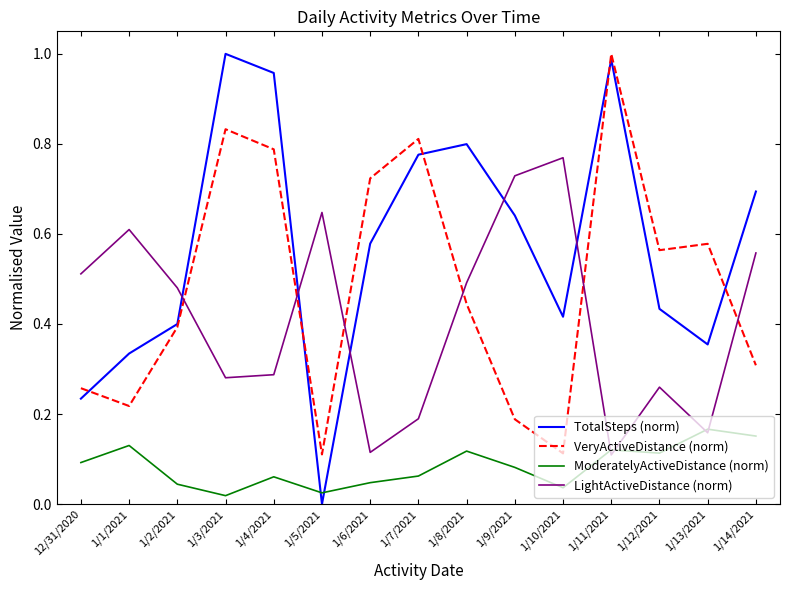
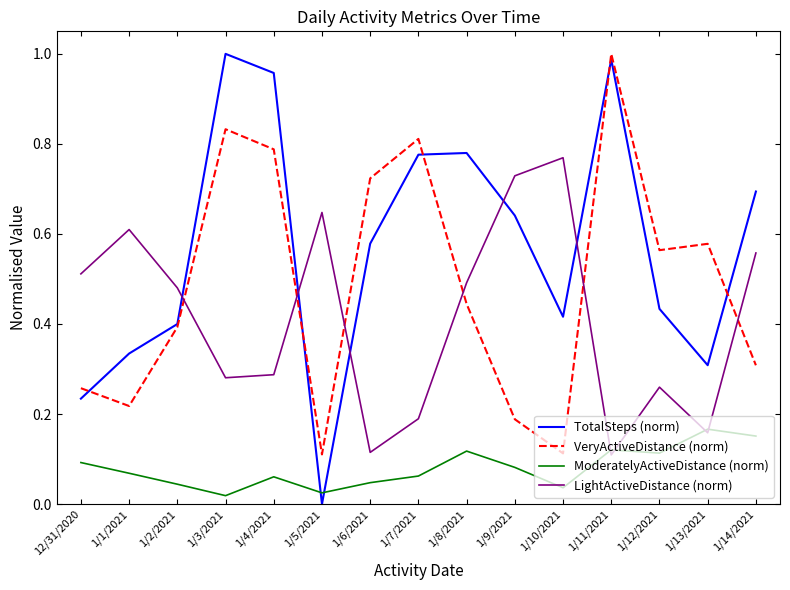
  {
    "TotalSteps (norm)": {
      "12/31/2020": 0.23,
      "1/1/2021": 0.33,
      "1/2/2021": 0.40,
      "1/3/2021": 1.00,
      "1/4/2021": 0.96,
      "1/5/2021": 0.00,
      "1/6/2021": 0.58,
      "1/7/2021": 0.78,
-     "1/8/2021": 0.80,
+     "1/8/2021": 0.78,
      "1/9/2021": 0.64,
      "1/10/2021": 0.42,
      "1/11/2021": 0.99,
      "1/12/2021": 0.43,
-     "1/13/2021": 0.35,
+     "1/13/2021": 0.31,
      "1/14/2021": 0.69
    },
    "VeryActiveDistance (norm)": {
      "12/31/2020": 0.26,
      "1/1/2021": 0.22,
      "1/2/2021": 0.39,
      "1/3/2021": 0.83,
      "1/4/2021": 0.79,
      "1/5/2021": 0.11,
      "1/6/2021": 0.72,
      "1/7/2021": 0.81,
      "1/8/2021": 0.44,
      "1/9/2021": 0.19,
      "1/11/2021": 1.00,
      "1/12/2021": 0.56,
      "1/13/2021": 0.58,
      "1/14/2021": 0.31
    },
    "ModeratelyActiveDistance (norm)": {
      "12/31/2020": 0.09,
-     "1/1/2021": 0.13,
+     "1/1/2021": 0.07,
      "1/2/2021": 0.04,
      "1/3/2021": 0.02,
      "1/4/2021": 0.06,
      "1/5/2021": 0.02,
      "1/6/2021": 0.05,
      "1/7/2021": 0.06,
      "1/8/2021": 0.12,
      "1/9/2021": 0.08
    },
    "LightActiveDistance (norm)": {
      "12/31/2020": 0.51,
      "1/1/2021": 0.61,
      "1/2/2021": 0.48,
      "1/3/2021": 0.28,
      "1/4/2021": 0.29,
      "1/5/2021": 0.65,
      "1/6/2021": 0.11,
      "1/7/2021": 0.19,
      "1/8/2021": 0.49,
      "1/9/2021": 0.73,
      "1/10/2021": 0.77,
      "1/12/2021": 0.26,
      "1/14/2021": 0.56
    }
  }
